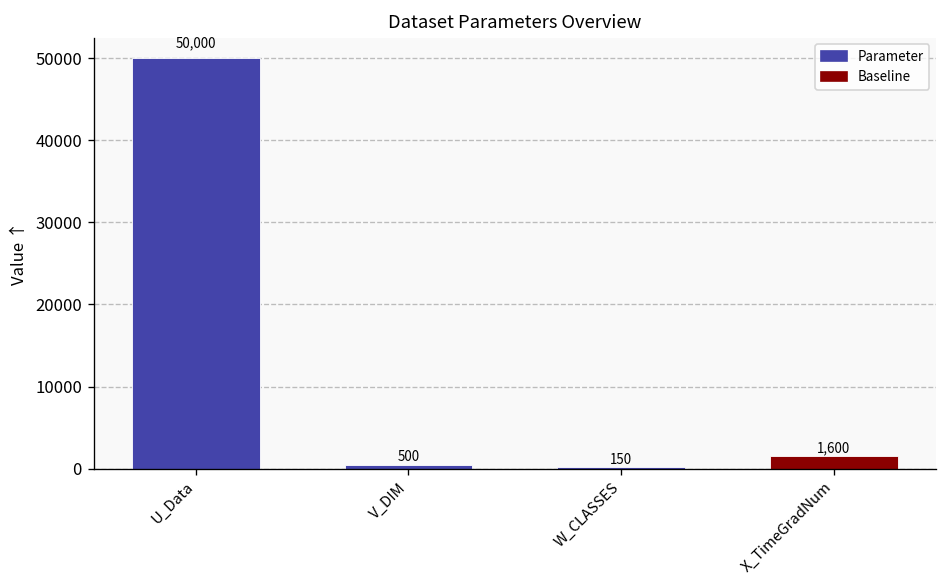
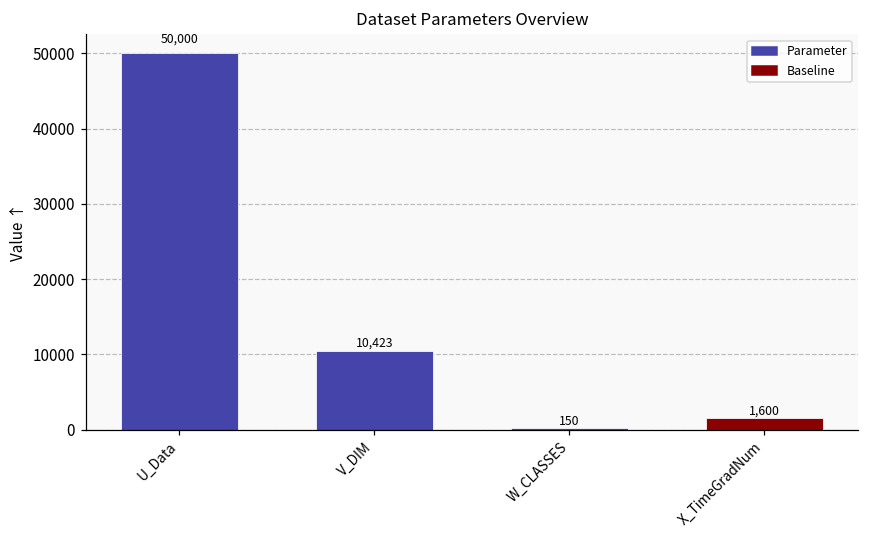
  {
    "U_Data": "50,000",
-   "V_DIM": "500",
+   "V_DIM": "10,423",
    "W_CLASSES": "150",
    "X_TimeGradNum": "1,600"
  }
